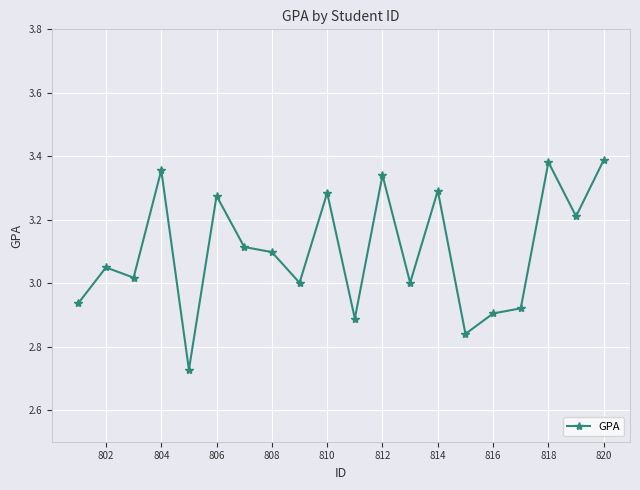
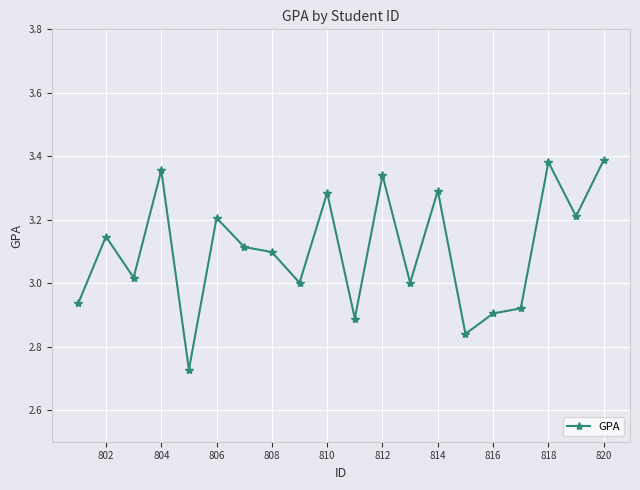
  {
-   "802": 3.05,
+   "802": 3.15,
    "804": 3.36,
-   "806": 3.28,
+   "806": 3.21,
    "808": 3.10,
    "810": 3.28,
    "812": 3.34,
    "814": 3.29,
    "816": 2.90,
    "818": 3.38,
    "820": 3.39
  }
